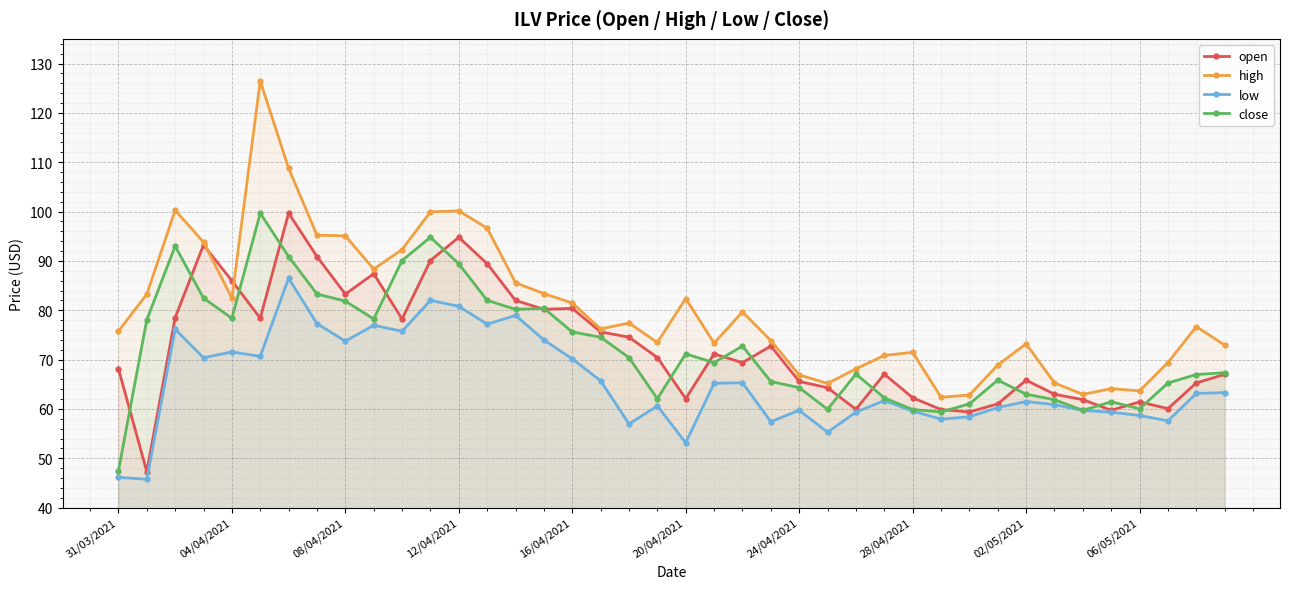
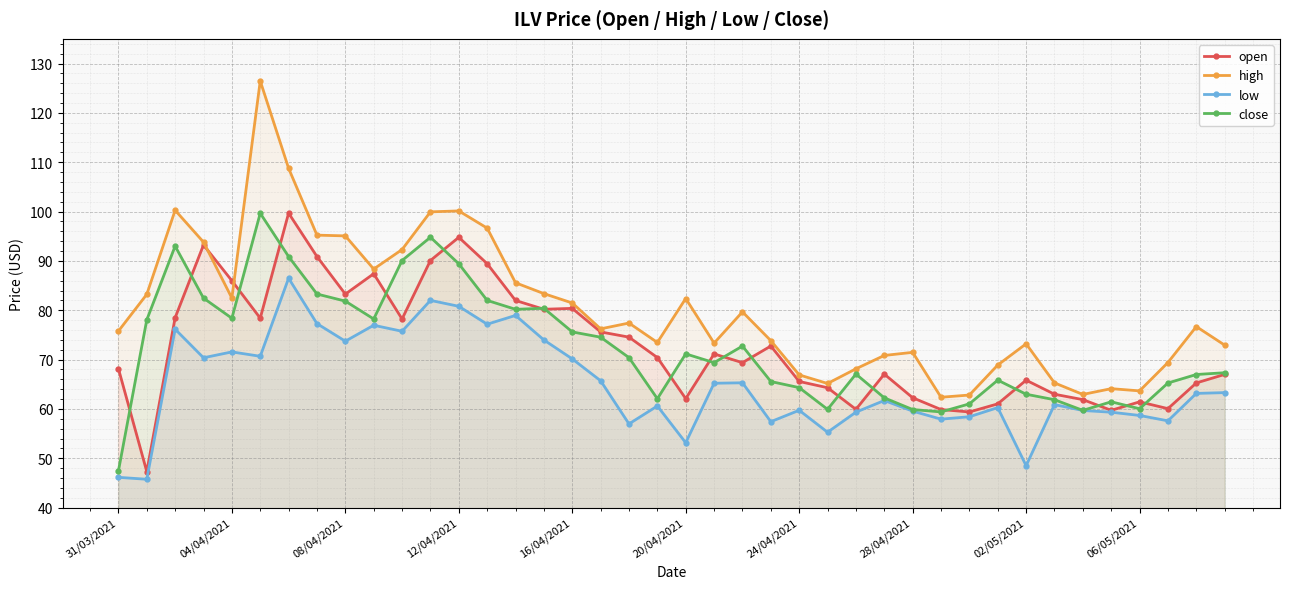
  {
    "open": {
      "31/03/2021": 68,
      "04/04/2021": 86,
      "08/04/2021": 83,
      "12/04/2021": 95,
      "16/04/2021": 80,
      "20/04/2021": 62,
      "24/04/2021": 66,
      "28/04/2021": 62,
      "02/05/2021": 66,
      "06/05/2021": 61
    },
    "high": {
      "31/03/2021": 76,
      "04/04/2021": 82,
      "08/04/2021": 95,
      "12/04/2021": 100,
      "16/04/2021": 81,
      "20/04/2021": 82,
      "24/04/2021": 67,
      "28/04/2021": 71,
      "02/05/2021": 73,
      "06/05/2021": 64
    },
    "low": {
      "31/03/2021": 46,
      "04/04/2021": 72,
      "08/04/2021": 74,
      "12/04/2021": 81,
      "16/04/2021": 70,
      "20/04/2021": 53,
      "24/04/2021": 60,
-     "02/05/2021": 62,
+     "02/05/2021": 49,
      "06/05/2021": 59
    },
    "close": {
      "31/03/2021": 47,
      "04/04/2021": 78,
      "08/04/2021": 82,
      "12/04/2021": 89,
      "16/04/2021": 76,
      "20/04/2021": 71,
      "24/04/2021": 64,
      "02/05/2021": 63,
      "06/05/2021": 60
    }
  }
